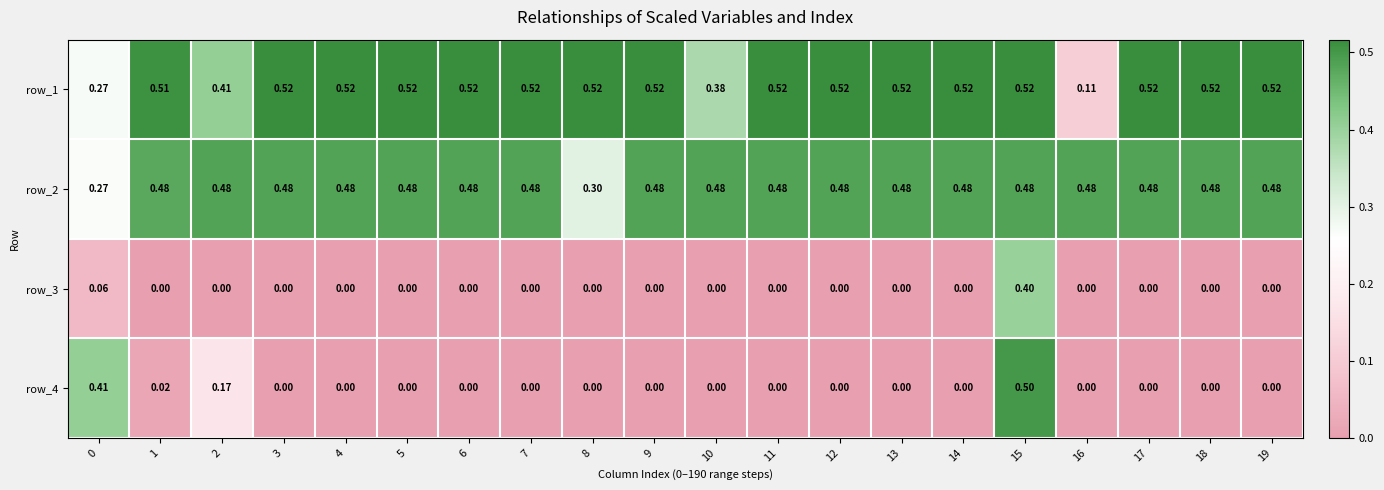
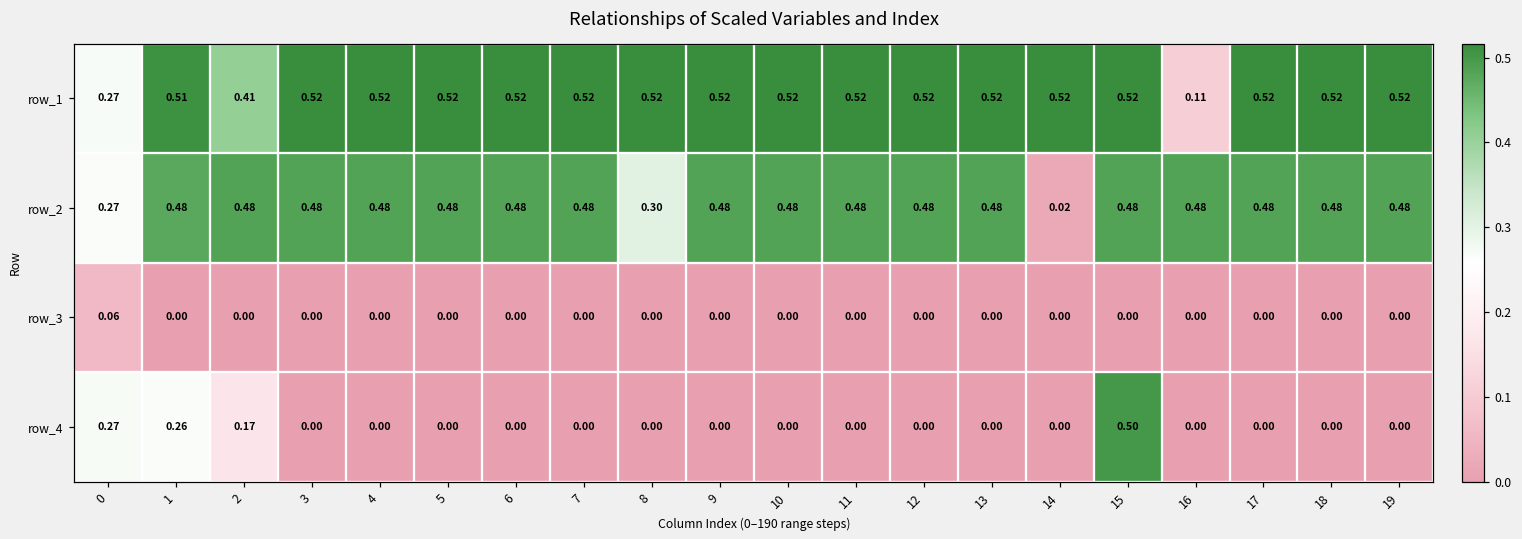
  {
    "row_1": {
      "0": 0.27,
      "1": 0.51,
      "2": 0.41,
      "3": 0.52,
      "4": 0.52,
      "5": 0.52,
      "6": 0.52,
      "7": 0.52,
      "8": 0.52,
      "9": 0.52,
-     "10": 0.38,
+     "10": 0.52,
      "11": 0.52,
      "12": 0.52,
      "13": 0.52,
      "14": 0.52,
      "15": 0.52,
      "16": 0.11,
      "17": 0.52,
      "18": 0.52,
      "19": 0.52
    },
    "row_2": {
      "0": 0.27,
      "1": 0.48,
      "2": 0.48,
      "3": 0.48,
      "4": 0.48,
      "5": 0.48,
      "6": 0.48,
      "7": 0.48,
      "8": 0.30,
      "9": 0.48,
      "10": 0.48,
      "11": 0.48,
      "12": 0.48,
      "13": 0.48,
-     "14": 0.48,
+     "14": 0.02,
      "15": 0.48,
      "16": 0.48,
      "17": 0.48,
      "18": 0.48,
      "19": 0.48
    },
    "row_3": {
      "0": 0.06,
      "1": 0.00,
      "2": 0.00,
      "3": 0.00,
      "4": 0.00,
      "5": 0.00,
      "6": 0.00,
      "7": 0.00,
      "8": 0.00,
      "9": 0.00,
      "10": 0.00,
      "11": 0.00,
      "12": 0.00,
      "13": 0.00,
      "14": 0.00,
-     "15": 0.40,
+     "15": 0.00,
      "16": 0.00,
      "17": 0.00,
      "18": 0.00,
      "19": 0.00
    },
    "row_4": {
-     "0": 0.41,
-     "1": 0.02,
+     "0": 0.27,
+     "1": 0.26,
      "2": 0.17,
      "3": 0.00,
      "4": 0.00,
      "5": 0.00,
      "6": 0.00,
      "7": 0.00,
      "8": 0.00,
      "9": 0.00,
      "10": 0.00,
      "11": 0.00,
      "12": 0.00,
      "13": 0.00,
      "14": 0.00,
      "15": 0.50,
      "16": 0.00,
      "17": 0.00,
      "18": 0.00,
      "19": 0.00
    }
  }
